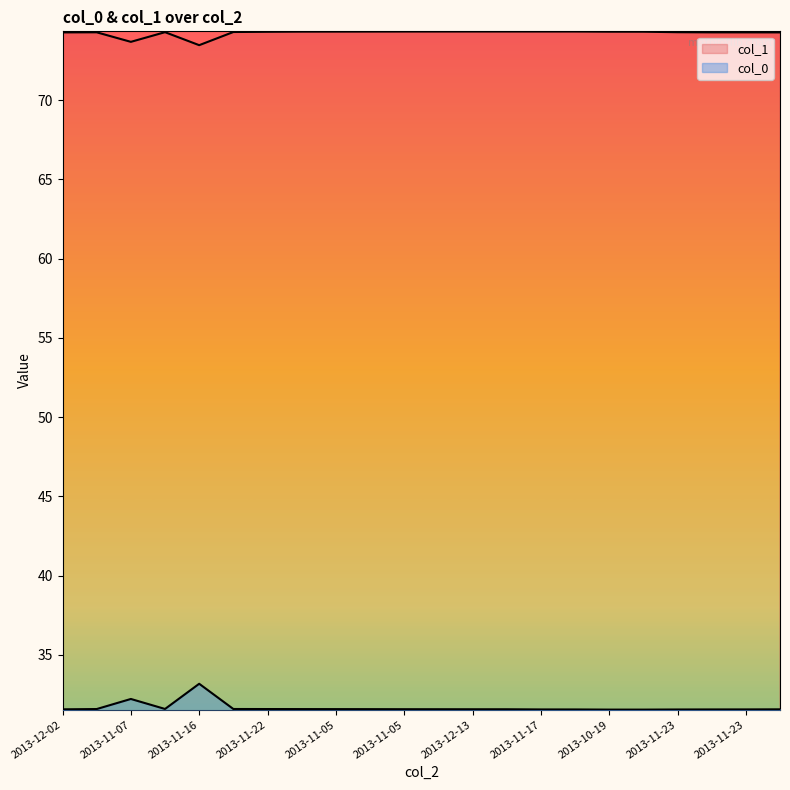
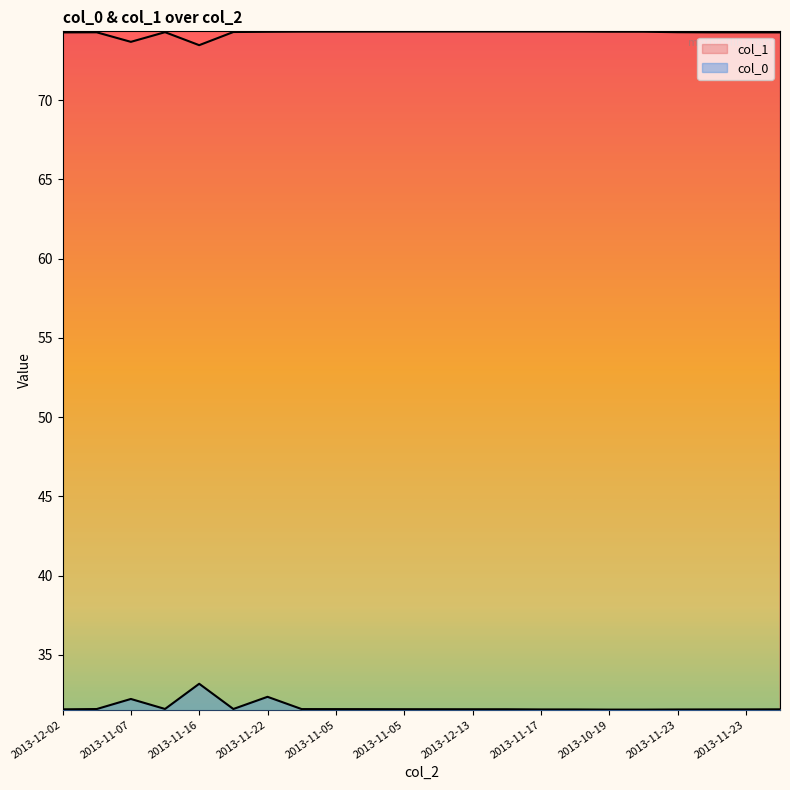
  {
    "col_1": {
      "2013-11-07": 73.7,
      "2013-11-16": 73.5,
      "2013-11-22": 74.3,
      "2013-12-13": 74.3,
      "2013-11-17": 74.3,
      "2013-10-19": 74.3
    },
    "col_0": {
      "2013-11-07": 32.2,
      "2013-11-16": 33.2,
-     "2013-11-22": 31.6,
+     "2013-11-22": 32.3,
      "2013-12-13": 31.6,
      "2013-11-17": 31.5,
      "2013-10-19": 31.5
    }
  }
